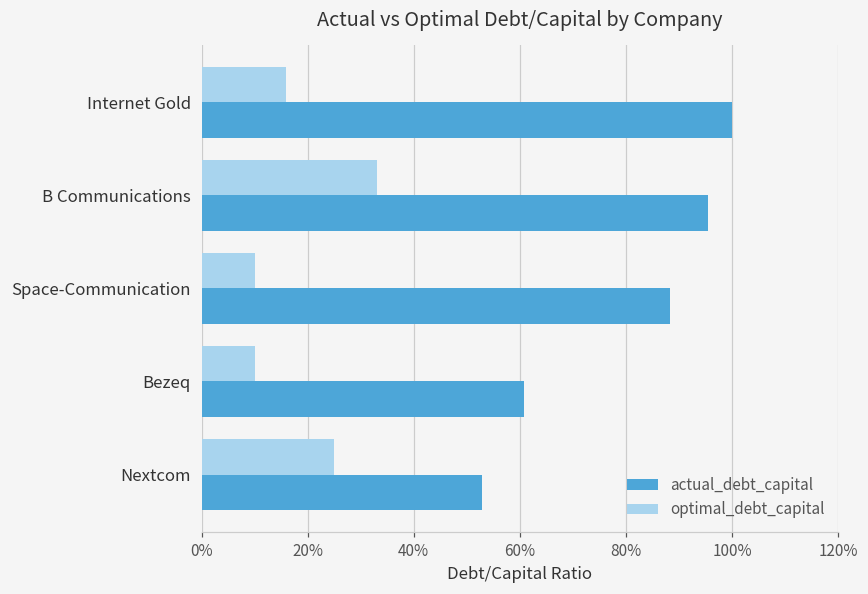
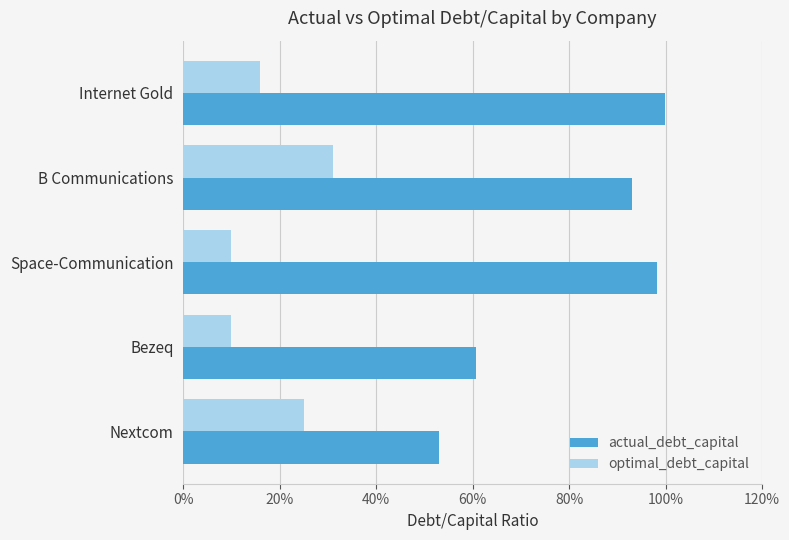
  {
    "actual_debt_capital": {
      "Internet Gold": "100%",
-     "B Communications": "96%",
-     "Space-Communication": "88%",
+     "B Communications": "93%",
+     "Space-Communication": "98%",
      "Bezeq": "61%",
      "Nextcom": "53%"
    },
    "optimal_debt_capital": {
      "Internet Gold": "16%",
-     "B Communications": "33%",
+     "B Communications": "31%",
      "Space-Communication": "10%",
      "Bezeq": "10%",
      "Nextcom": "25%"
    }
  }
